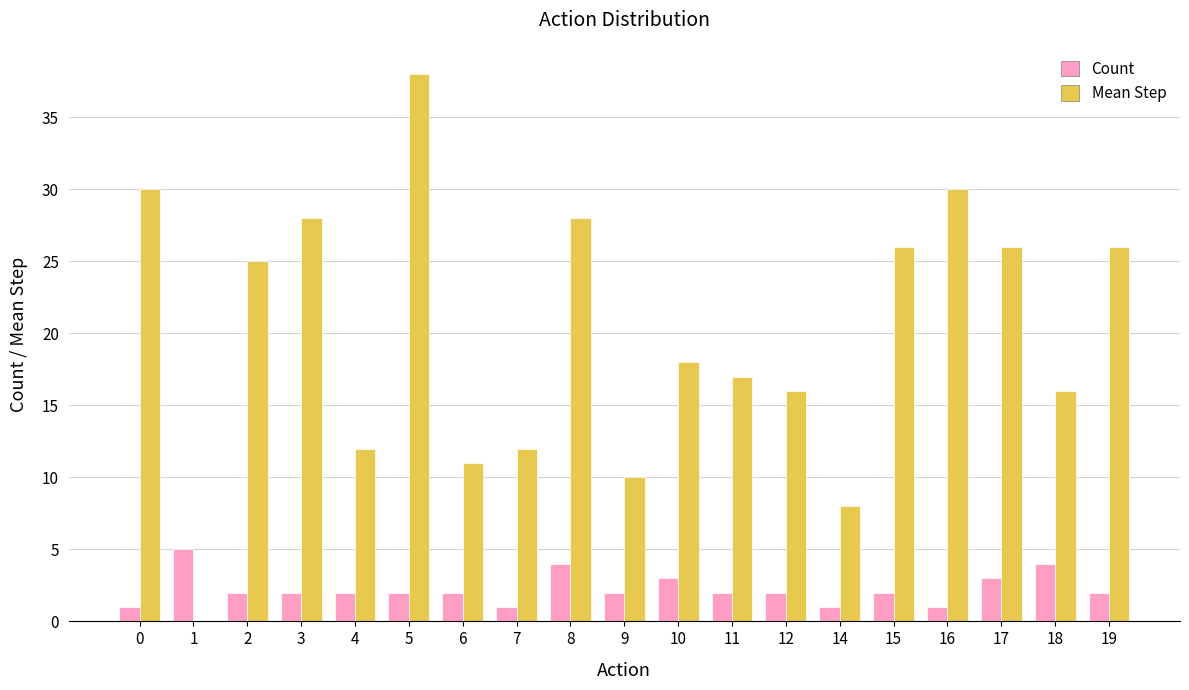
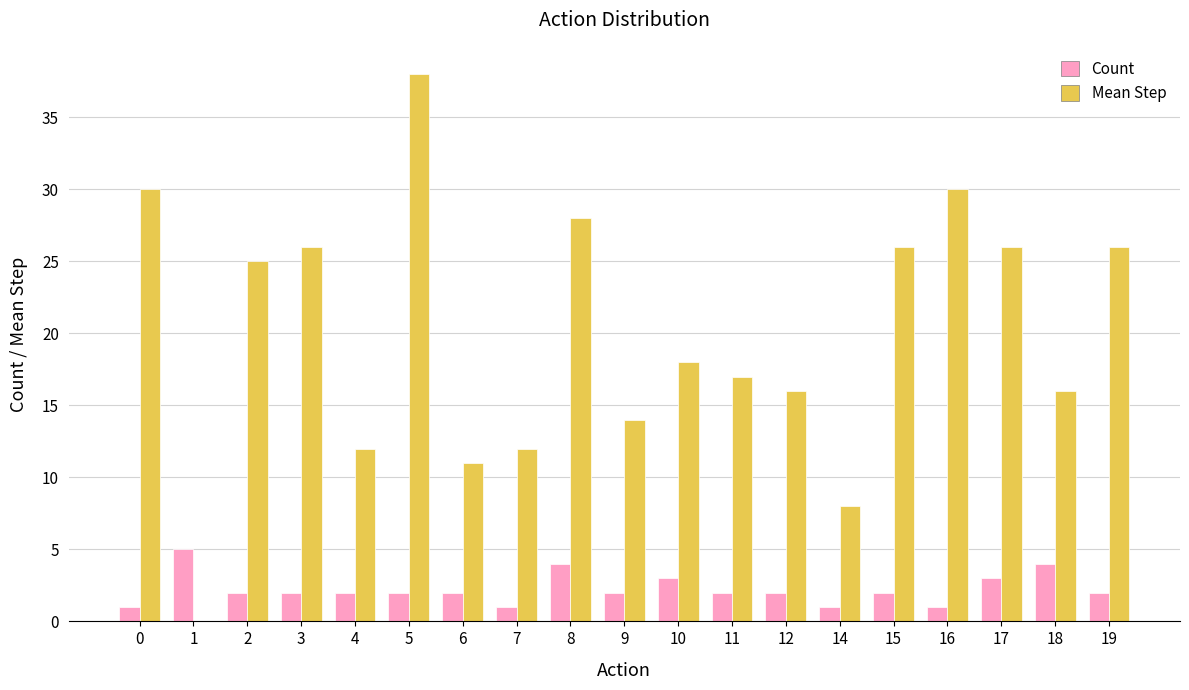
  {
    "Count": {
      "0": 1,
      "1": 5,
      "2": 2,
      "3": 2,
      "4": 2,
      "5": 2,
      "6": 2,
      "7": 1,
      "8": 4,
      "9": 2,
      "10": 3,
      "11": 2,
      "12": 2,
      "14": 1,
      "15": 2,
      "16": 1,
      "17": 3,
      "18": 4,
      "19": 2
    },
    "Mean Step": {
      "0": 30,
      "1": 0,
      "2": 25,
-     "3": 28,
+     "3": 26,
      "4": 12,
      "5": 38,
      "6": 11,
      "7": 12,
      "8": 28,
-     "9": 10,
+     "9": 14,
      "10": 18,
      "11": 17,
      "12": 16,
      "14": 8,
      "15": 26,
      "16": 30,
      "17": 26,
      "18": 16,
      "19": 26
    }
  }
